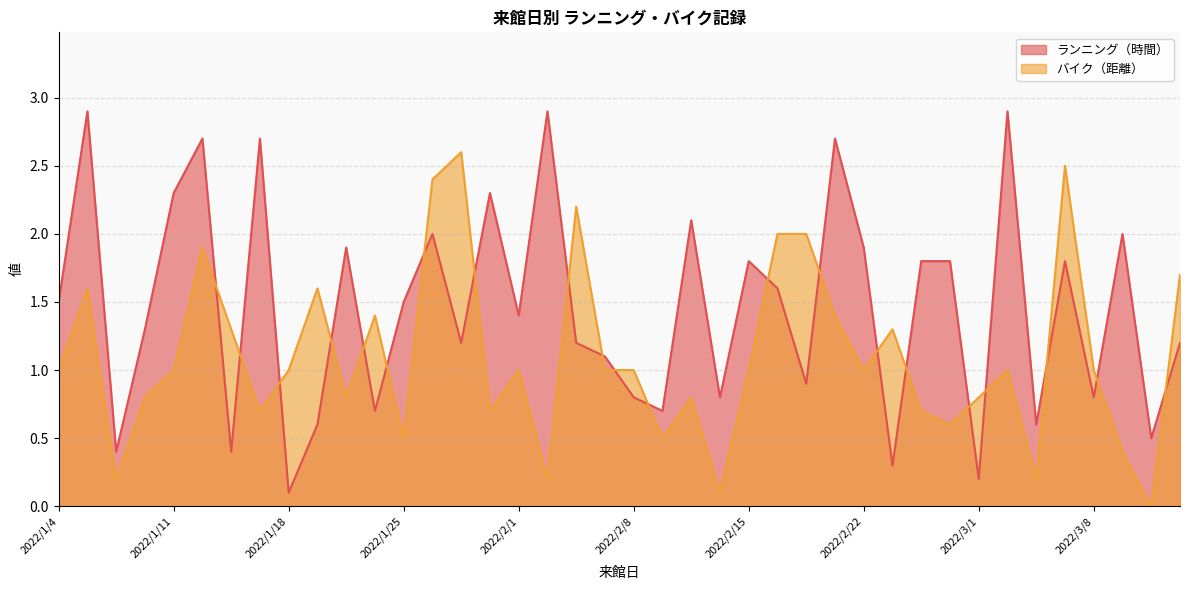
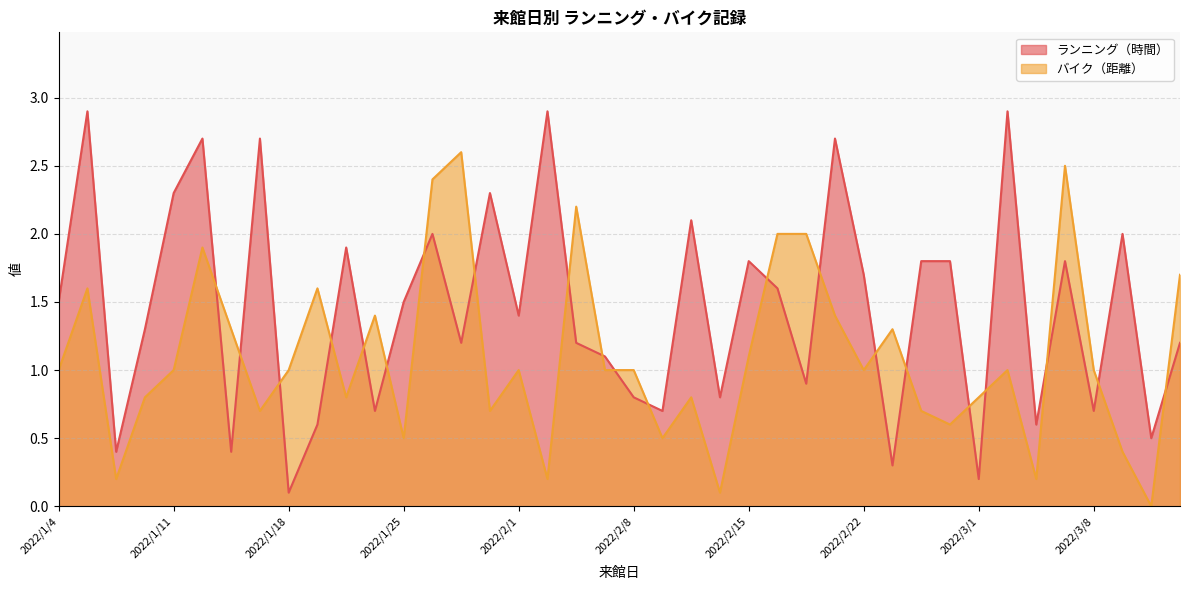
  {
    "ランニング（時間）": {
      "2022/1/4": 1.5,
      "2022/1/11": 2.3,
      "2022/1/18": 0.1,
      "2022/1/25": 1.5,
      "2022/2/1": 1.4,
      "2022/2/8": 0.8,
      "2022/2/15": 1.8,
-     "2022/2/22": 1.9,
+     "2022/2/22": 1.7,
      "2022/3/1": 0.2,
-     "2022/3/8": 0.8
+     "2022/3/8": 0.7
    },
    "バイク（距離）": {
      "2022/1/4": 1.0,
      "2022/1/11": 1.0,
      "2022/1/18": 1.0,
      "2022/1/25": 0.5,
      "2022/2/1": 1.0,
      "2022/2/8": 1.0,
-     "2022/2/15": 1.0,
+     "2022/2/15": 1.1,
      "2022/2/22": 1.0,
      "2022/3/1": 0.8,
      "2022/3/8": 1.0
    }
  }
